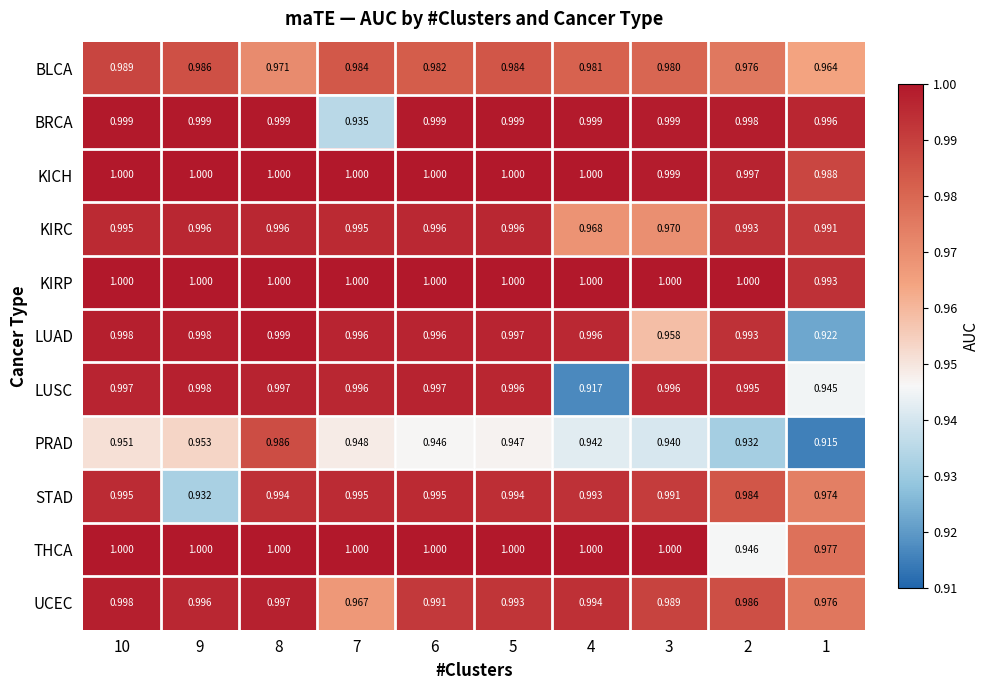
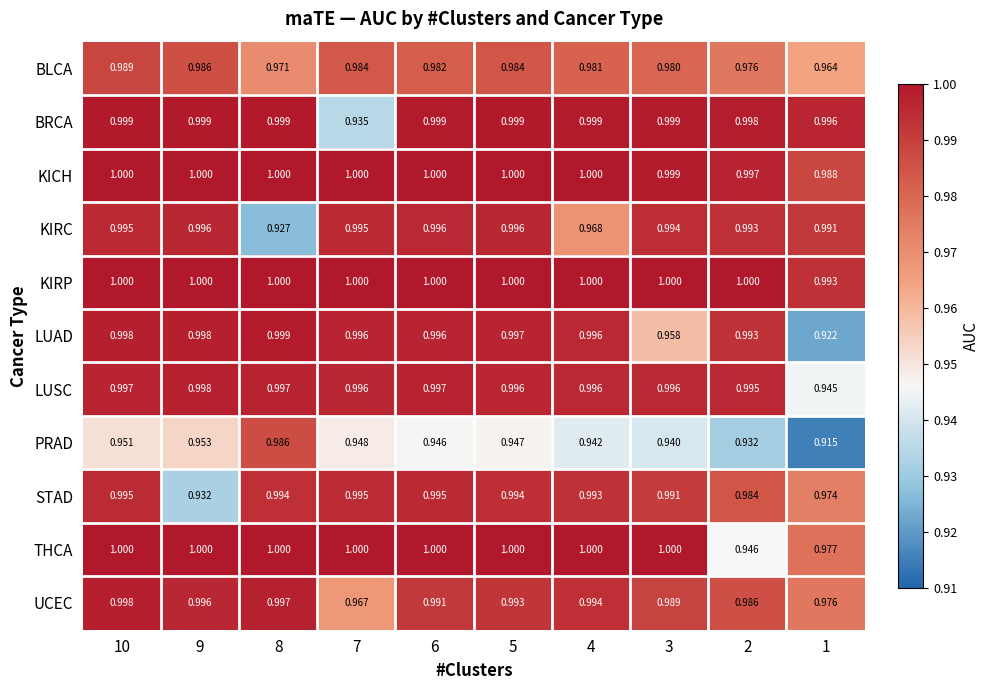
  {
    "BLCA": {
      "10": 0.989,
      "9": 0.986,
      "8": 0.971,
      "7": 0.984,
      "6": 0.982,
      "5": 0.984,
      "4": 0.981,
      "3": 0.980,
      "2": 0.976,
      "1": 0.964
    },
    "BRCA": {
      "10": 0.999,
      "9": 0.999,
      "8": 0.999,
      "7": 0.935,
      "6": 0.999,
      "5": 0.999,
      "4": 0.999,
      "3": 0.999,
      "2": 0.998,
      "1": 0.996
    },
    "KICH": {
      "10": 1.000,
      "9": 1.000,
      "8": 1.000,
      "7": 1.000,
      "6": 1.000,
      "5": 1.000,
      "4": 1.000,
      "3": 0.999,
      "2": 0.997,
      "1": 0.988
    },
    "KIRC": {
      "10": 0.995,
      "9": 0.996,
-     "8": 0.996,
+     "8": 0.927,
      "7": 0.995,
      "6": 0.996,
      "5": 0.996,
      "4": 0.968,
-     "3": 0.970,
+     "3": 0.994,
      "2": 0.993,
      "1": 0.991
    },
    "KIRP": {
      "10": 1.000,
      "9": 1.000,
      "8": 1.000,
      "7": 1.000,
      "6": 1.000,
      "5": 1.000,
      "4": 1.000,
      "3": 1.000,
      "2": 1.000,
      "1": 0.993
    },
    "LUAD": {
      "10": 0.998,
      "9": 0.998,
      "8": 0.999,
      "7": 0.996,
      "6": 0.996,
      "5": 0.997,
      "4": 0.996,
      "3": 0.958,
      "2": 0.993,
      "1": 0.922
    },
    "LUSC": {
      "10": 0.997,
      "9": 0.998,
      "8": 0.997,
      "7": 0.996,
      "6": 0.997,
      "5": 0.996,
-     "4": 0.917,
+     "4": 0.996,
      "3": 0.996,
      "2": 0.995,
      "1": 0.945
    },
    "PRAD": {
      "10": 0.951,
      "9": 0.953,
      "8": 0.986,
      "7": 0.948,
      "6": 0.946,
      "5": 0.947,
      "4": 0.942,
      "3": 0.940,
      "2": 0.932,
      "1": 0.915
    },
    "STAD": {
      "10": 0.995,
      "9": 0.932,
      "8": 0.994,
      "7": 0.995,
      "6": 0.995,
      "5": 0.994,
      "4": 0.993,
      "3": 0.991,
      "2": 0.984,
      "1": 0.974
    },
    "THCA": {
      "10": 1.000,
      "9": 1.000,
      "8": 1.000,
      "7": 1.000,
      "6": 1.000,
      "5": 1.000,
      "4": 1.000,
      "3": 1.000,
      "2": 0.946,
      "1": 0.977
    },
    "UCEC": {
      "10": 0.998,
      "9": 0.996,
      "8": 0.997,
      "7": 0.967,
      "6": 0.991,
      "5": 0.993,
      "4": 0.994,
      "3": 0.989,
      "2": 0.986,
      "1": 0.976
    }
  }
